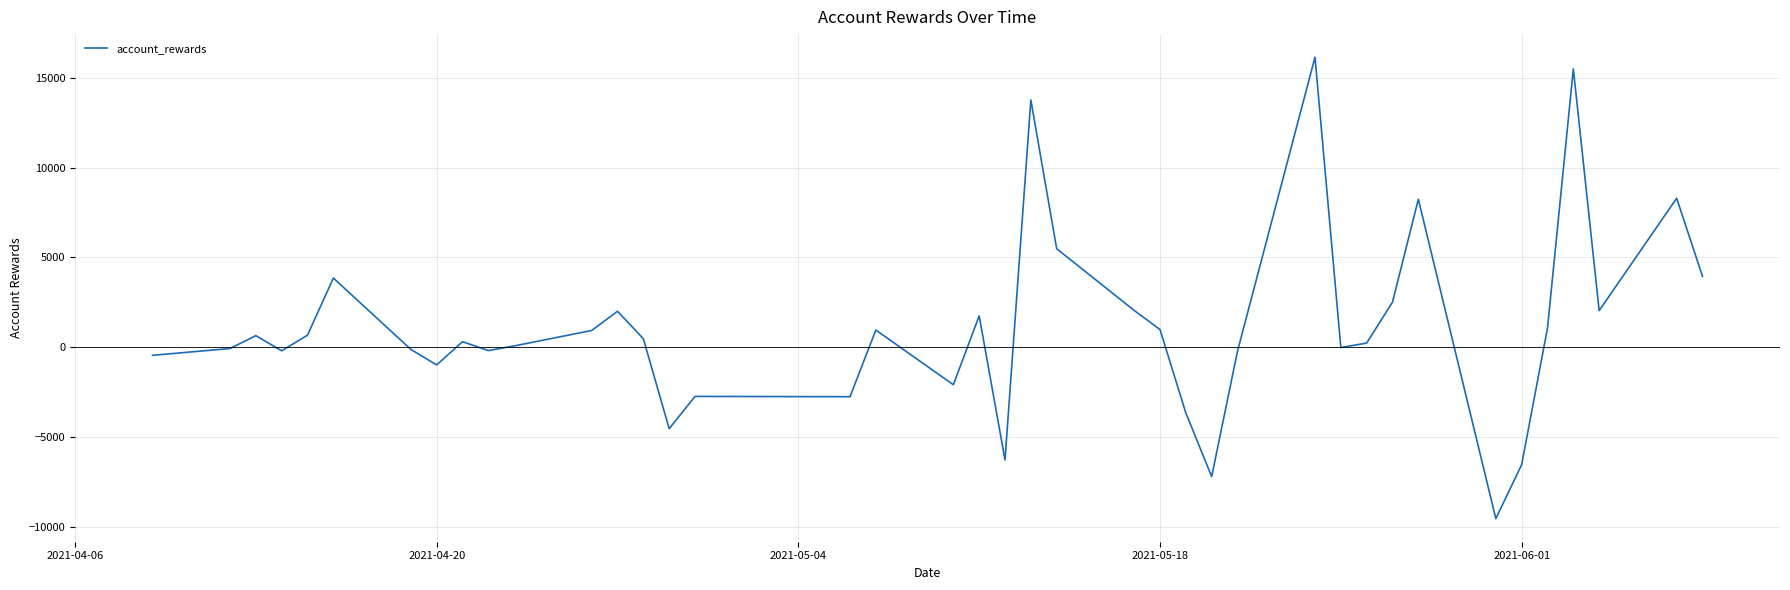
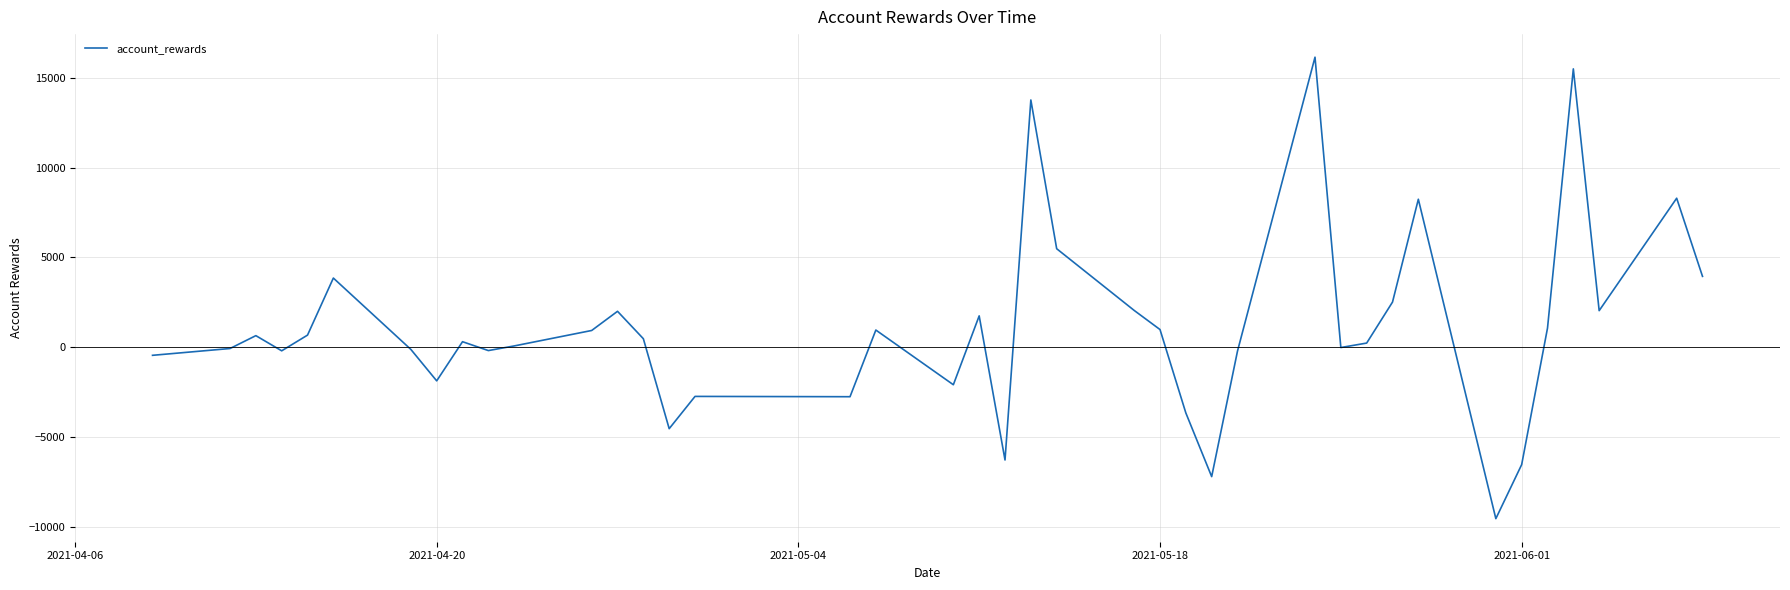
  {
-   "2021-04-20": -1000,
+   "2021-04-20": -1900,
    "2021-05-18": 1000,
    "2021-06-01": -6500
  }
